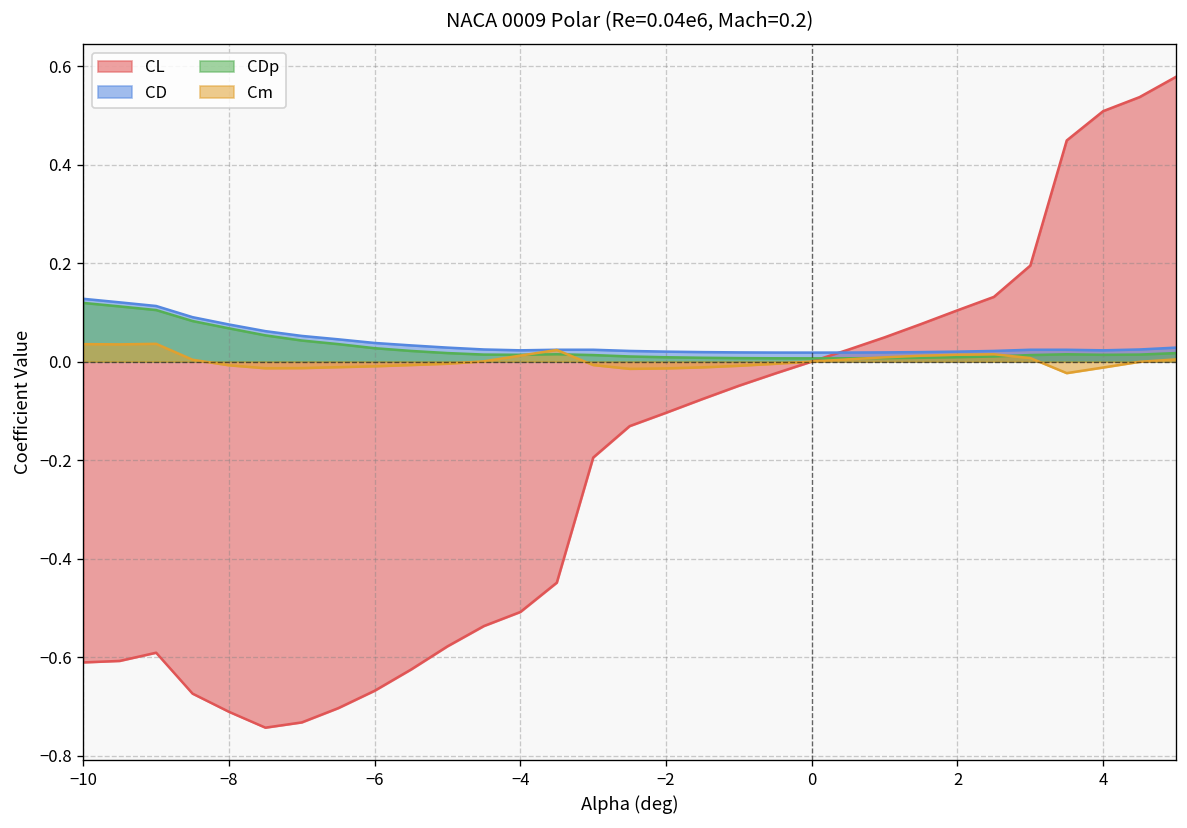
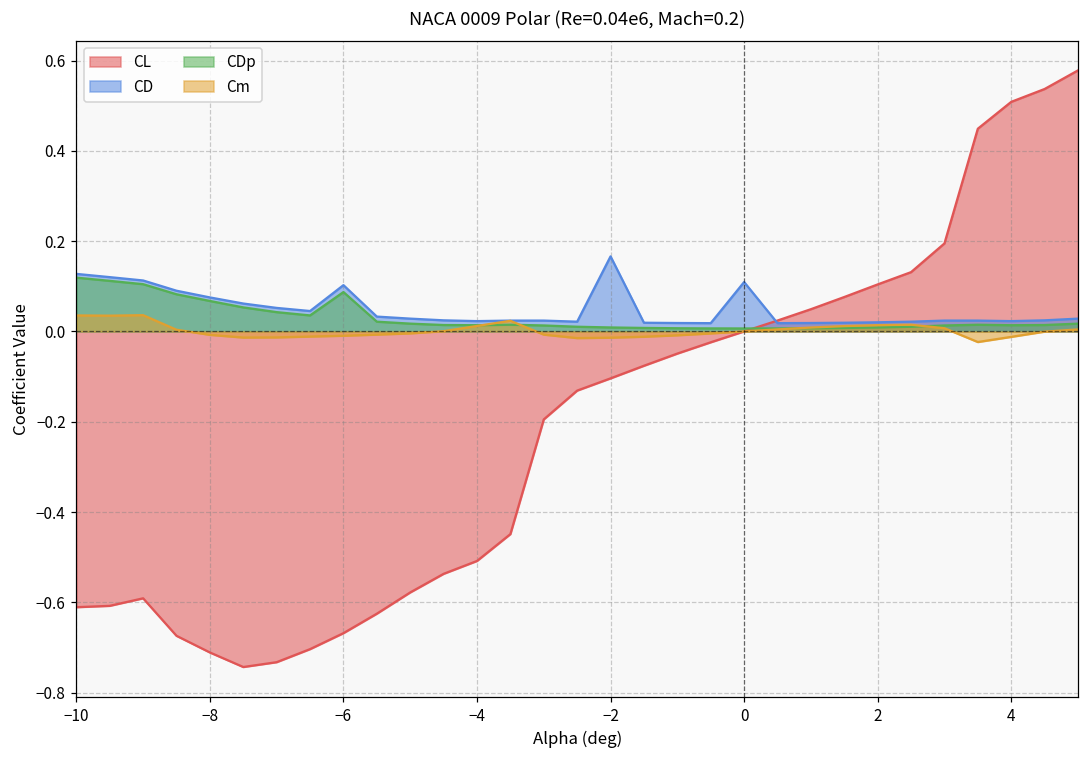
  {
    "CD": {
      "−10": 0.13,
      "−8": 0.08,
-     "−6": 0.04,
+     "−6": 0.10,
      "−4": 0.02,
-     "−2": 0.02,
-     "0": 0.02,
+     "−2": 0.17,
+     "0": 0.11,
      "2": 0.02,
      "4": 0.02
    },
    "CDp": {
      "−10": 0.12,
      "−8": 0.07,
-     "−6": 0.03,
+     "−6": 0.09,
      "−2": 0.01,
      "0": 0.01,
      "4": 0.01
    }
  }
